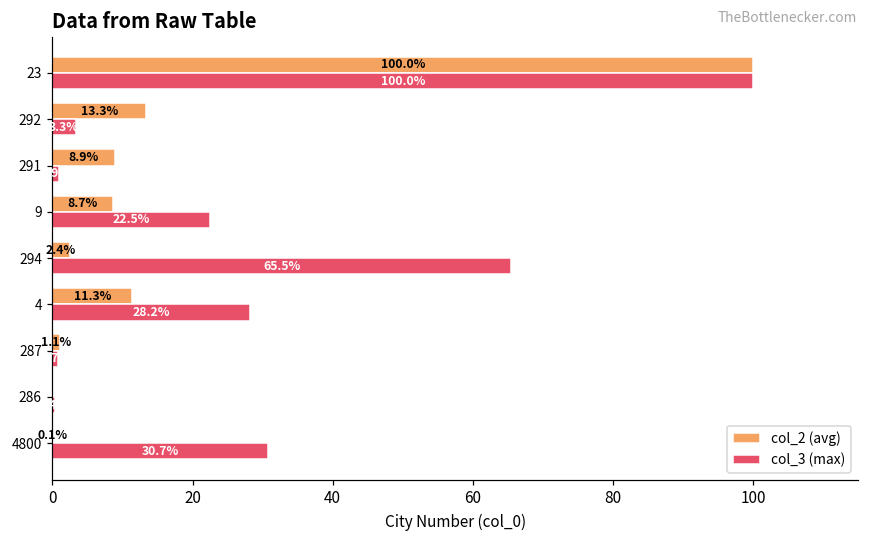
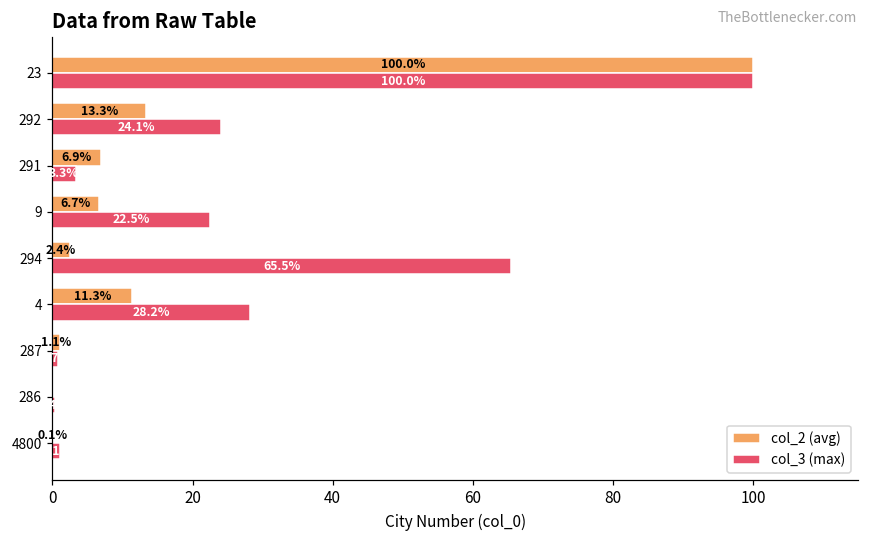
  {
    "col_2 (avg)": {
      "23": "100.0%",
      "292": "13.3%",
-     "291": "8.9%",
-     "9": "8.7%",
+     "291": "6.9%",
+     "9": "6.7%",
      "294": "2.4%",
      "4": "11.3%",
      "287": "1.1%",
      "4800": "0.1%"
    },
    "col_3 (max)": {
      "23": "100.0%",
-     "292": "3.3%",
-     "291": "1",
+     "292": "24.1%",
+     "291": "3",
      "9": "22.5%",
      "294": "65.5%",
      "4": "28.2%",
-     "4800": "31"
+     "4800": "1"
    }
  }
